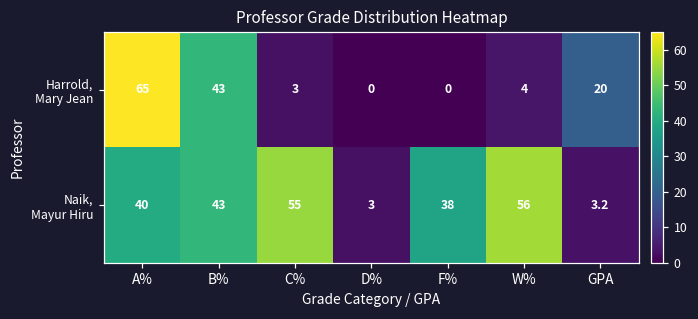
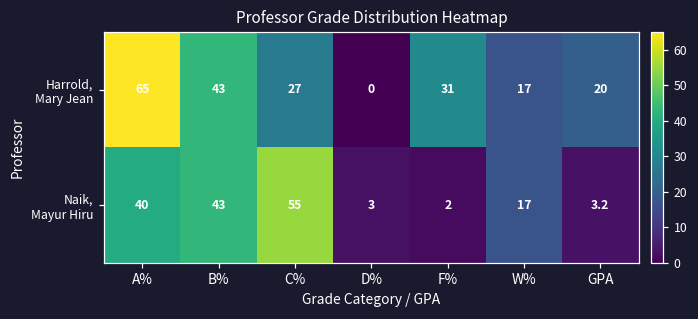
  {
    "Harrold, Mary Jean": {
      "A%": 65,
      "B%": 43,
-     "C%": 3,
+     "C%": 27,
      "D%": 0,
-     "F%": 0,
-     "W%": 4,
+     "F%": 31,
+     "W%": 17,
      "GPA": 20
    },
    "Naik, Mayur Hiru": {
      "A%": 40,
      "B%": 43,
      "C%": 55,
      "D%": 3,
-     "F%": 38,
-     "W%": 56,
+     "F%": 2,
+     "W%": 17,
      "GPA": 3.2
    }
  }
